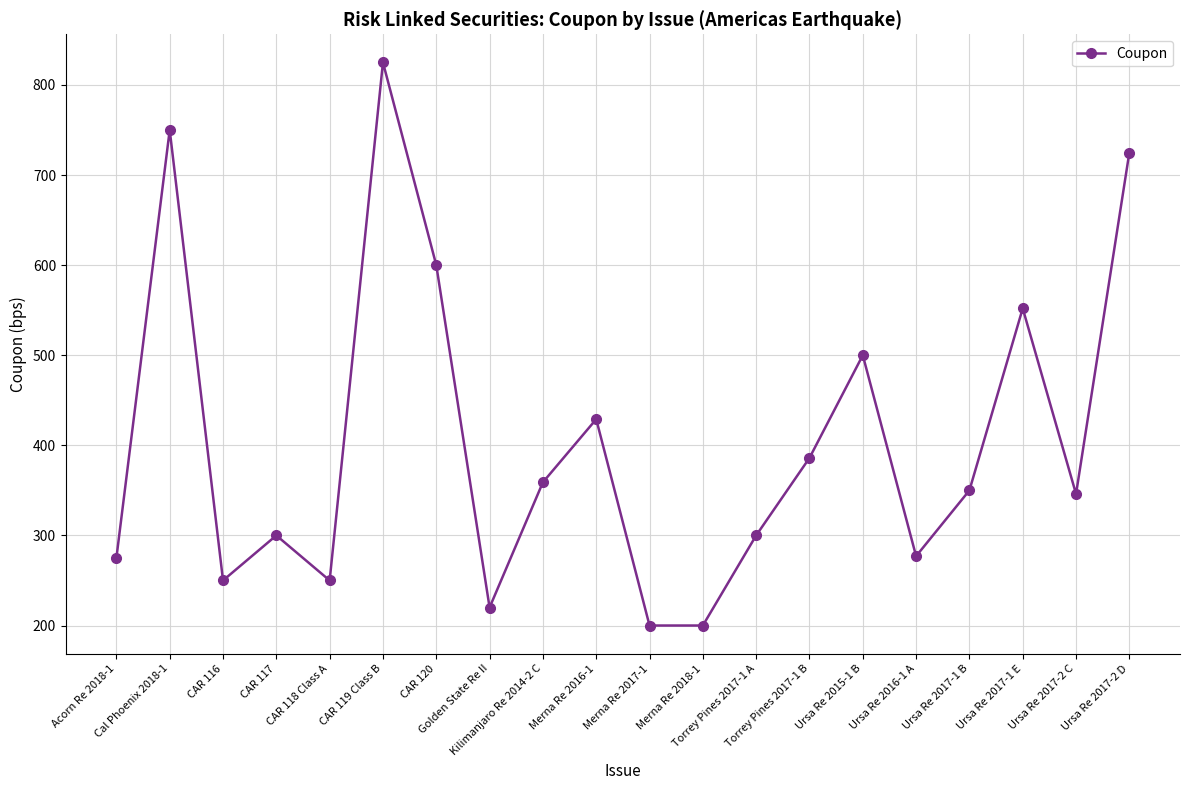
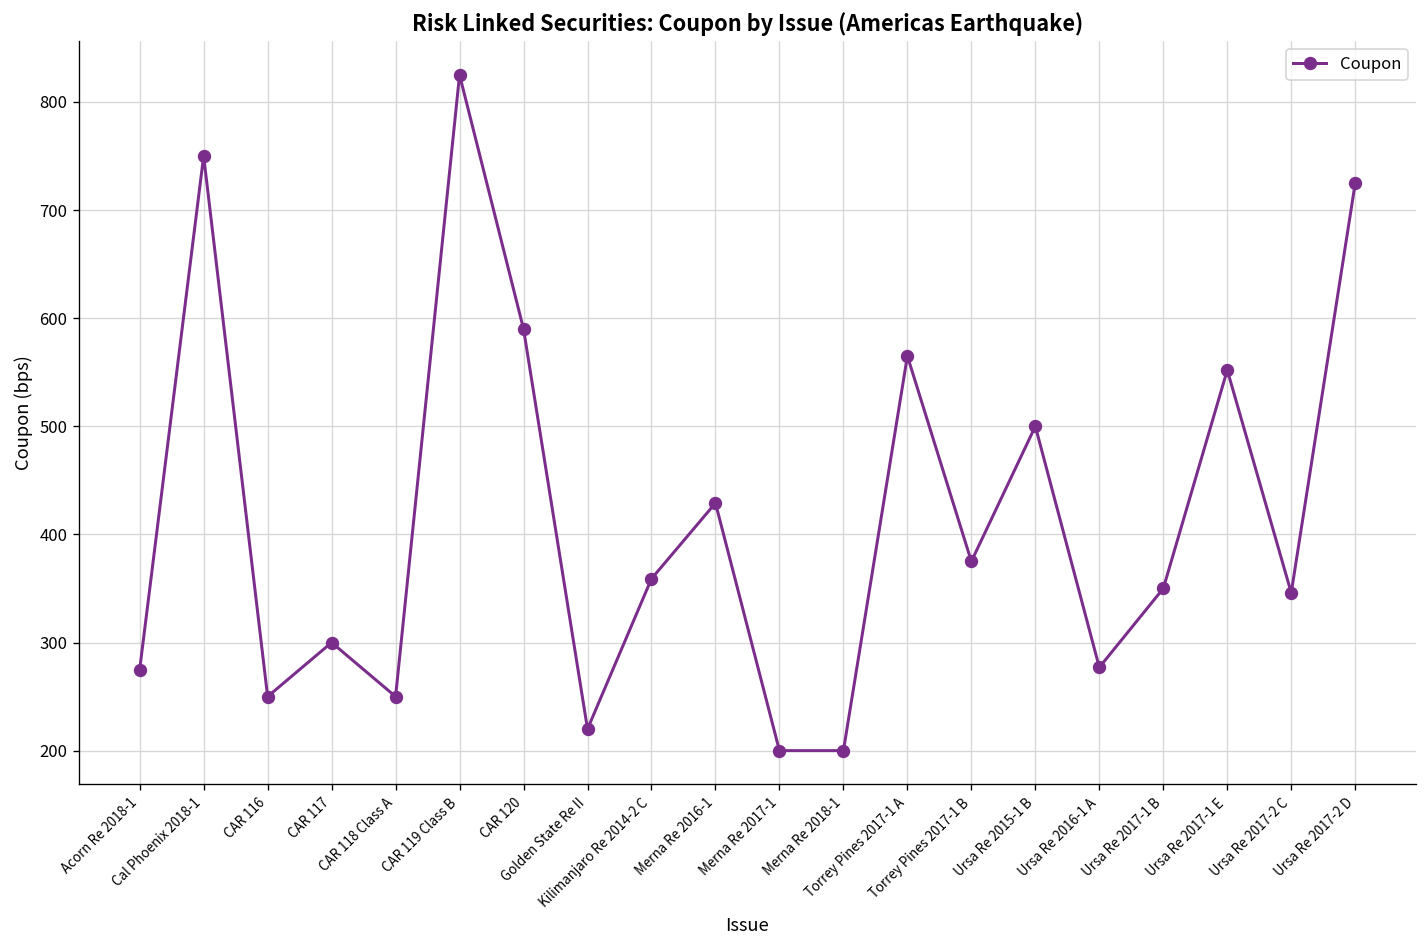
  {
    "Acorn Re 2018-1": 280,
    "Cal Phoenix 2018-1": 750,
    "CAR 116": 250,
    "CAR 117": 300,
    "CAR 118 Class A": 250,
    "CAR 119 Class B": 830,
-   "CAR 120": 600,
+   "CAR 120": 590,
    "Golden State Re II": 220,
    "Kilimanjaro Re 2014-2 C": 360,
    "Merna Re 2016-1": 430,
    "Merna Re 2017-1": 200,
    "Merna Re 2018-1": 200,
-   "Torrey Pines 2017-1 A": 300,
-   "Torrey Pines 2017-1 B": 390,
+   "Torrey Pines 2017-1 A": 570,
+   "Torrey Pines 2017-1 B": 380,
    "Ursa Re 2015-1 B": 500,
    "Ursa Re 2016-1 A": 280,
    "Ursa Re 2017-1 B": 350,
    "Ursa Re 2017-1 E": 550,
    "Ursa Re 2017-2 C": 350,
    "Ursa Re 2017-2 D": 730
  }
